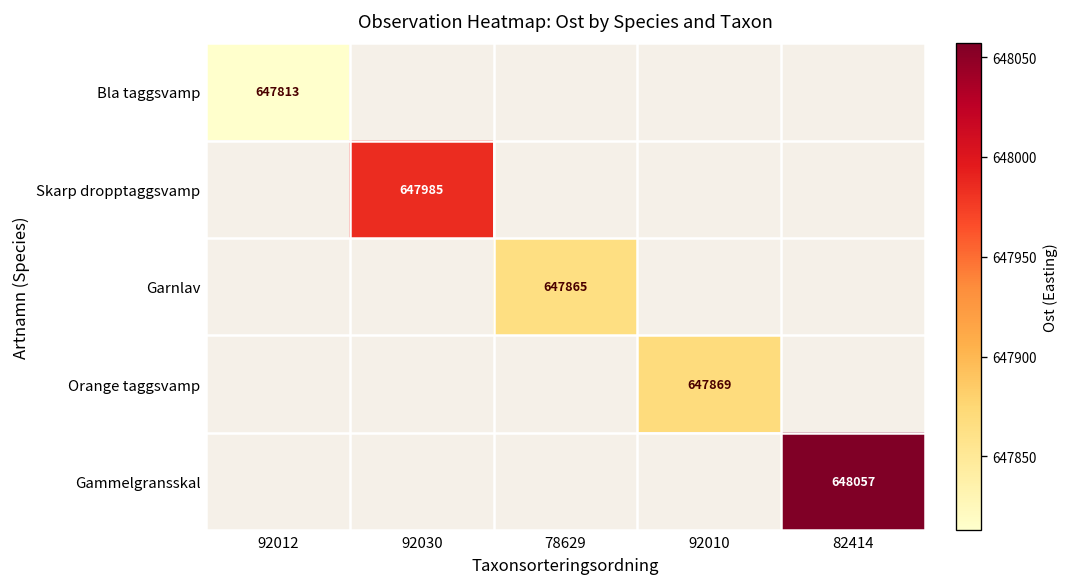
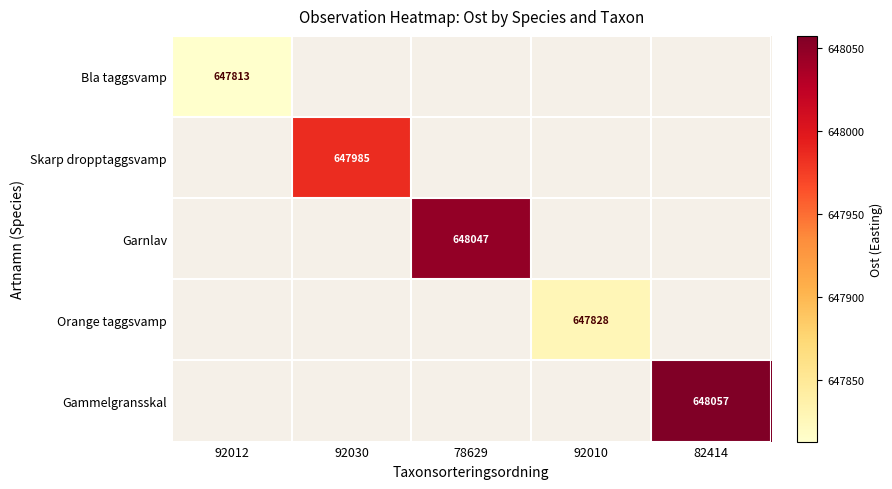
  {
    "Bla taggsvamp": {
      "92012": 647813
    },
    "Skarp dropptaggsvamp": {
      "92030": 647985
    },
    "Garnlav": {
-     "78629": 647865
+     "78629": 648047
    },
    "Orange taggsvamp": {
-     "92010": 647869
+     "92010": 647828
    },
    "Gammelgransskal": {
      "82414": 648057
    }
  }
